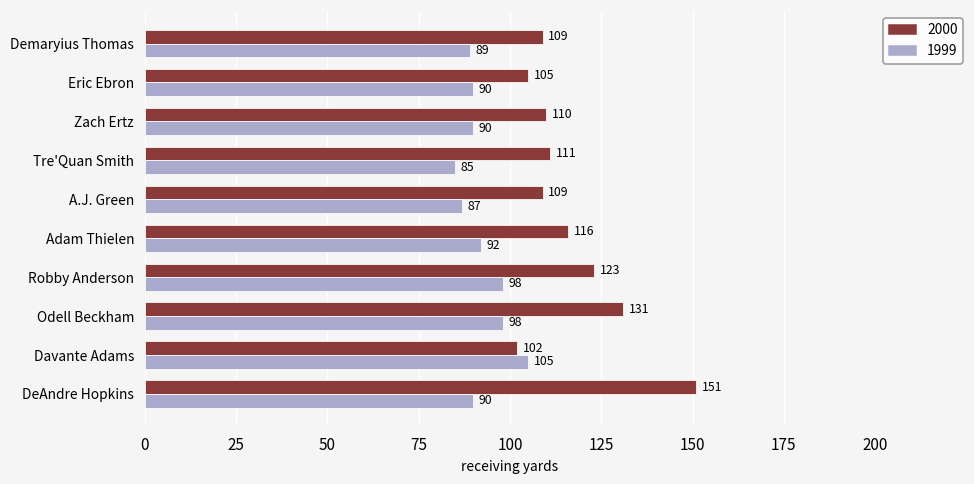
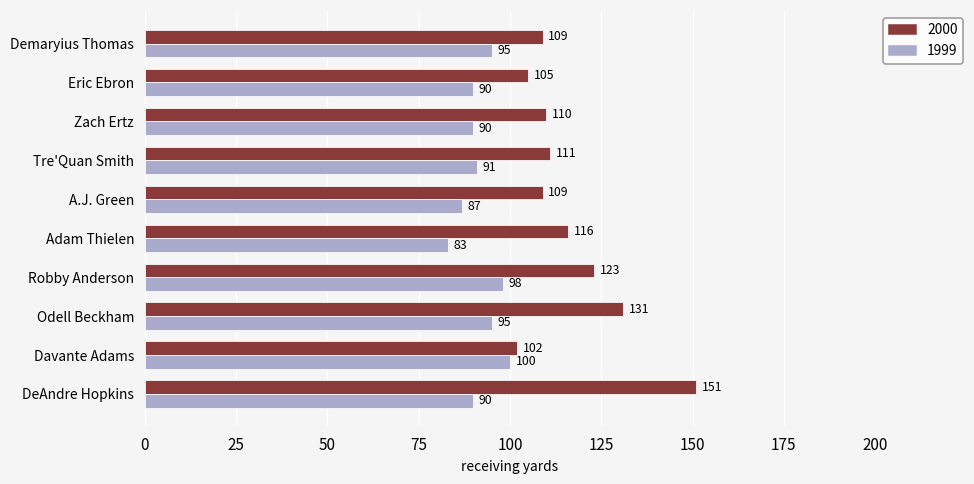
  {
    "2000": {
      "Demaryius Thomas": 109,
      "Eric Ebron": 105,
      "Zach Ertz": 110,
      "Tre'Quan Smith": 111,
      "A.J. Green": 109,
      "Adam Thielen": 116,
      "Robby Anderson": 123,
      "Odell Beckham": 131,
      "Davante Adams": 102,
      "DeAndre Hopkins": 151
    },
    "1999": {
-     "Demaryius Thomas": 89,
+     "Demaryius Thomas": 95,
      "Eric Ebron": 90,
      "Zach Ertz": 90,
-     "Tre'Quan Smith": 85,
+     "Tre'Quan Smith": 91,
      "A.J. Green": 87,
-     "Adam Thielen": 92,
+     "Adam Thielen": 83,
      "Robby Anderson": 98,
-     "Odell Beckham": 98,
-     "Davante Adams": 105,
+     "Odell Beckham": 95,
+     "Davante Adams": 100,
      "DeAndre Hopkins": 90
    }
  }
